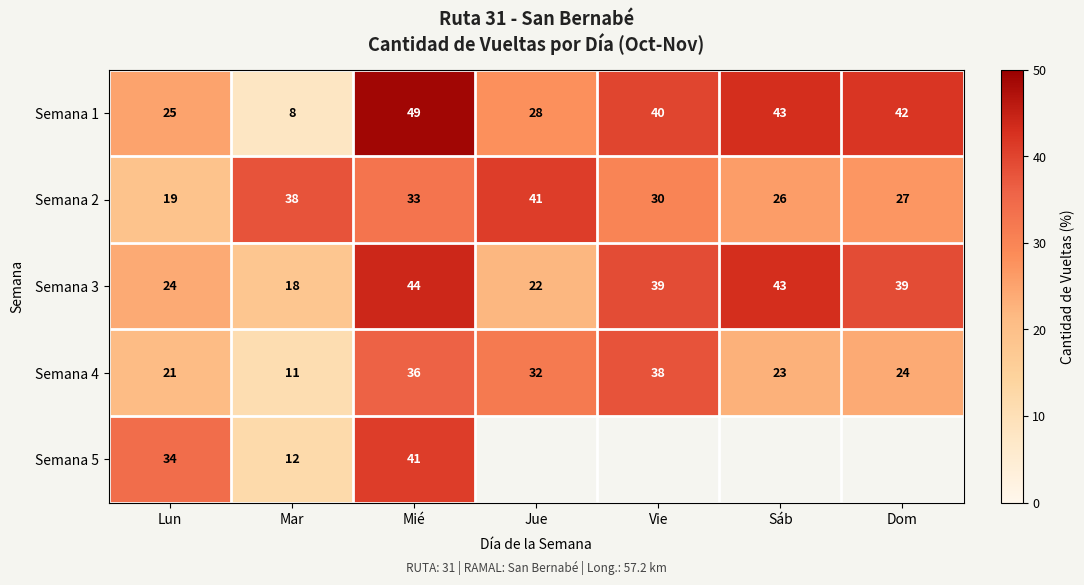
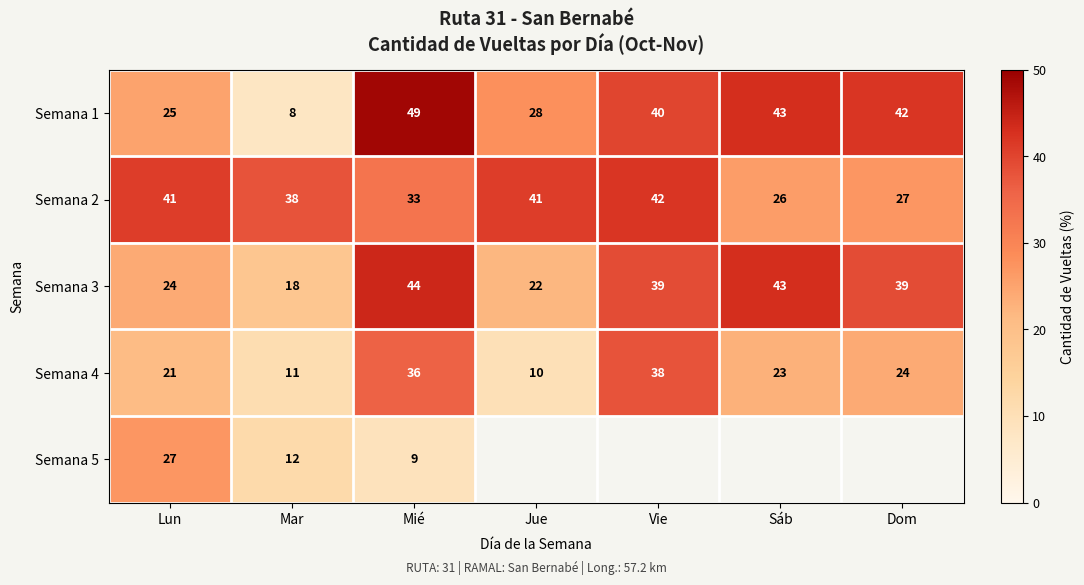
  {
    "Semana 1": {
      "Lun": 25,
      "Mar": 8,
      "Mié": 49,
      "Jue": 28,
      "Vie": 40,
      "Sáb": 43,
      "Dom": 42
    },
    "Semana 2": {
-     "Lun": 19,
+     "Lun": 41,
      "Mar": 38,
      "Mié": 33,
      "Jue": 41,
-     "Vie": 30,
+     "Vie": 42,
      "Sáb": 26,
      "Dom": 27
    },
    "Semana 3": {
      "Lun": 24,
      "Mar": 18,
      "Mié": 44,
      "Jue": 22,
      "Vie": 39,
      "Sáb": 43,
      "Dom": 39
    },
    "Semana 4": {
      "Lun": 21,
      "Mar": 11,
      "Mié": 36,
-     "Jue": 32,
+     "Jue": 10,
      "Vie": 38,
      "Sáb": 23,
      "Dom": 24
    },
    "Semana 5": {
-     "Lun": 34,
+     "Lun": 27,
      "Mar": 12,
-     "Mié": 41
+     "Mié": 9
    }
  }
